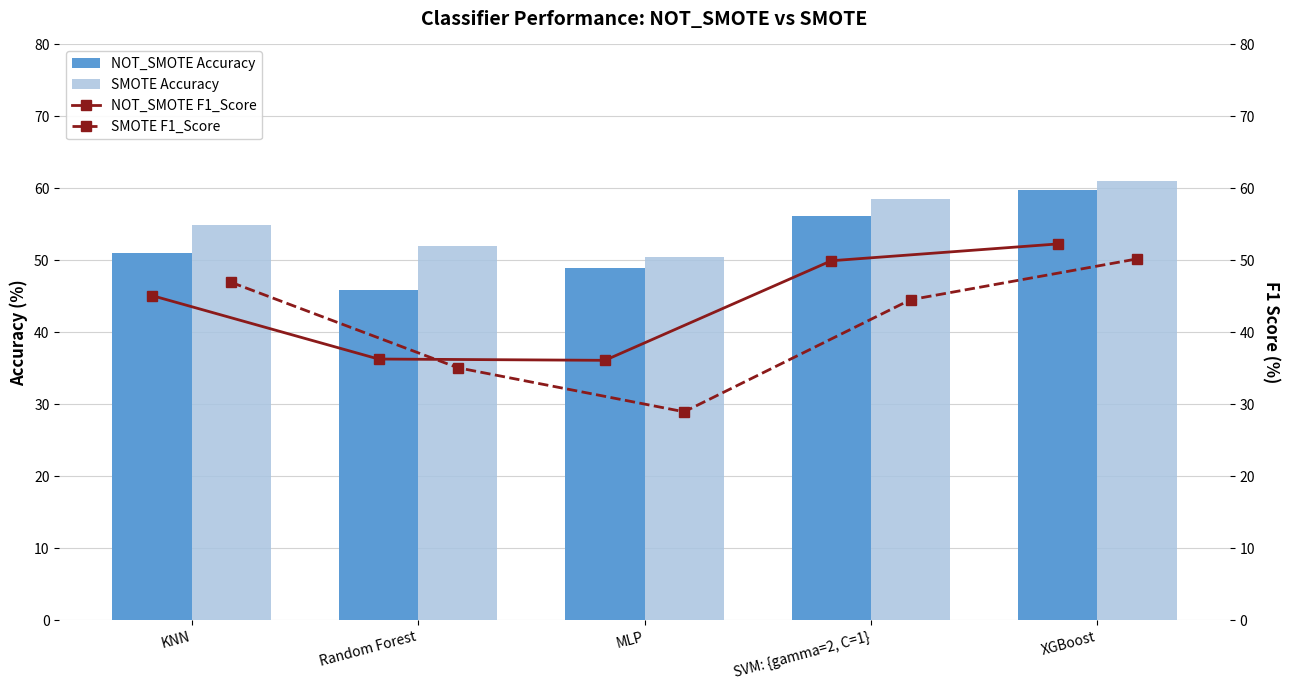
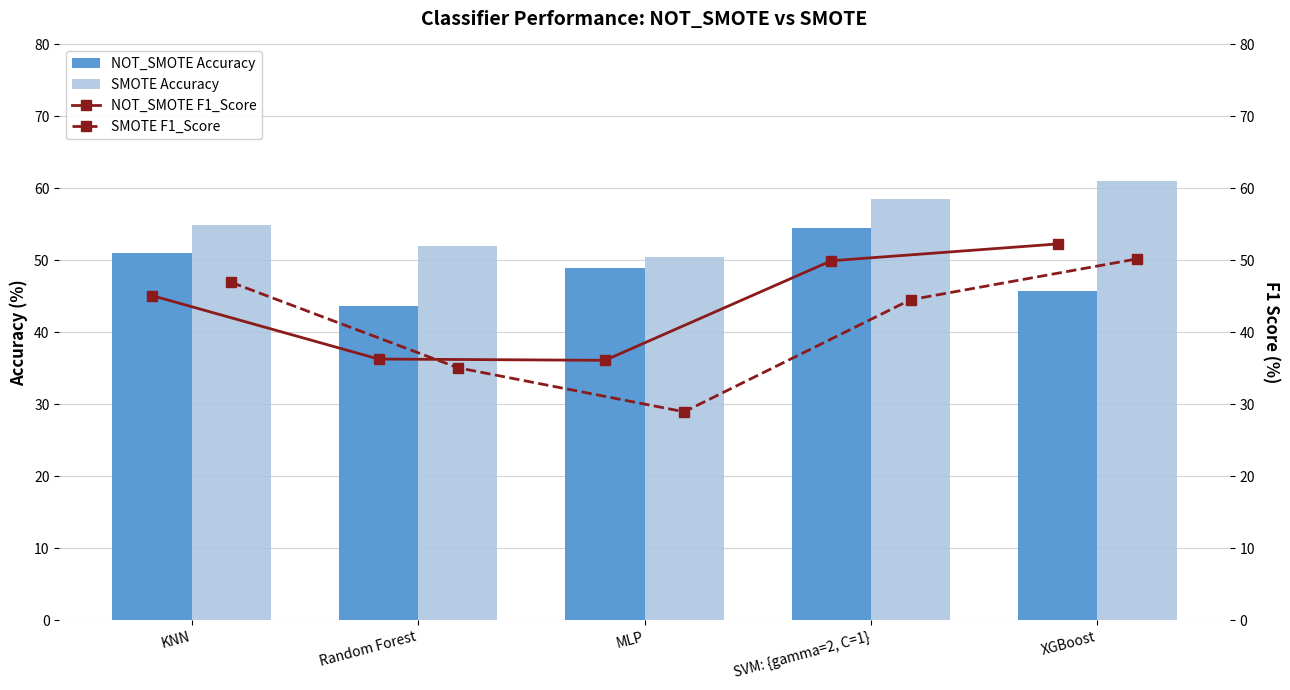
  {
    "NOT_SMOTE Accuracy": {
      "KNN": 51,
-     "Random Forest": 46,
+     "Random Forest": 44,
      "MLP": 49,
-     "SVM: {gamma=2, C=1}": 56,
-     "XGBoost": 60
+     "SVM: {gamma=2, C=1}": 55,
+     "XGBoost": 46
    },
    "SMOTE Accuracy": {
      "KNN": 55,
      "Random Forest": 52,
      "MLP": 50,
      "SVM: {gamma=2, C=1}": 58,
      "XGBoost": 61
    }
  }
